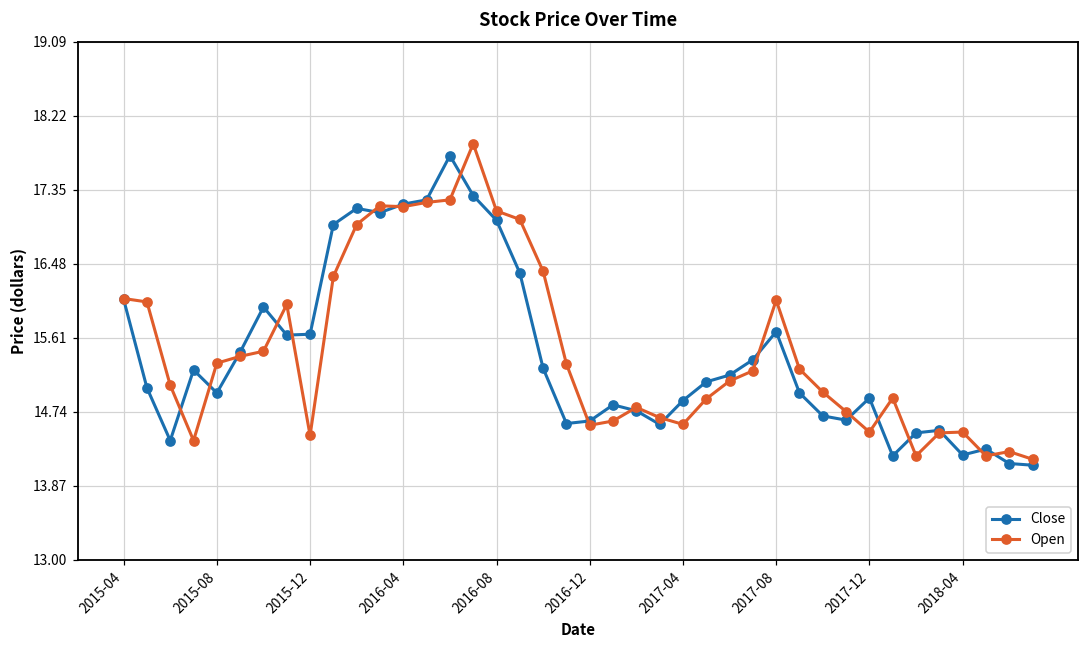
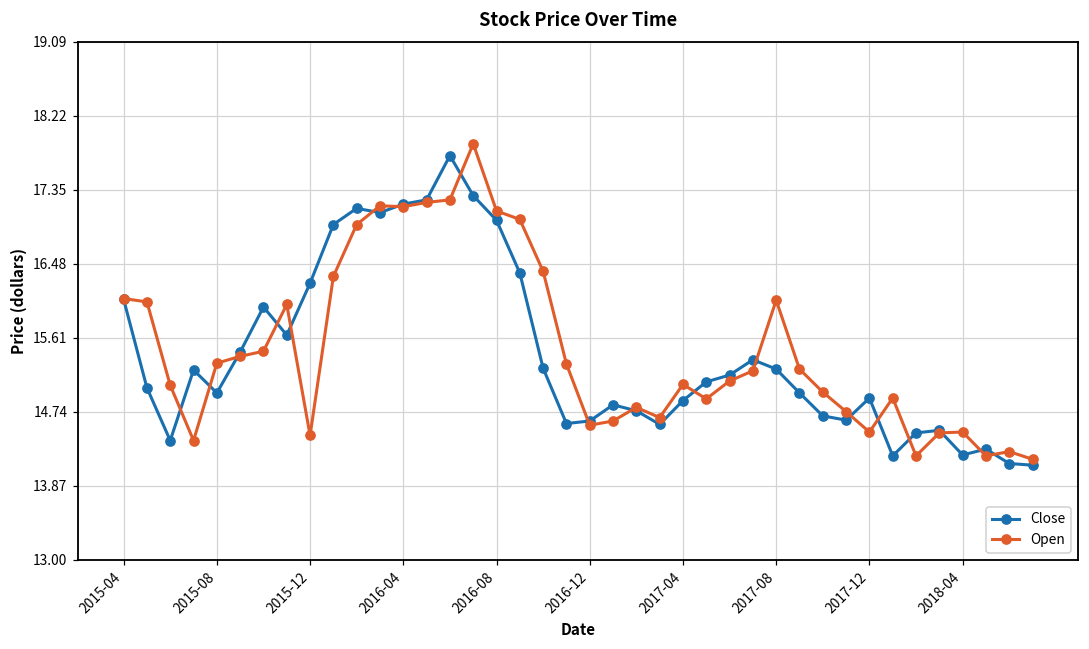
  {
    "Close": {
      "2015-08": 15.0,
-     "2015-12": 15.7,
+     "2015-12": 16.3,
      "2016-08": 17.0,
      "2016-12": 14.6,
      "2017-04": 14.9,
-     "2017-08": 15.7,
+     "2017-08": 15.2,
      "2017-12": 14.9,
      "2018-04": 14.2
    },
    "Open": {
      "2015-08": 15.3,
      "2015-12": 14.5,
      "2016-08": 17.1,
      "2016-12": 14.6,
-     "2017-04": 14.6,
+     "2017-04": 15.1,
      "2017-08": 16.1,
      "2017-12": 14.5,
      "2018-04": 14.5
    }
  }
